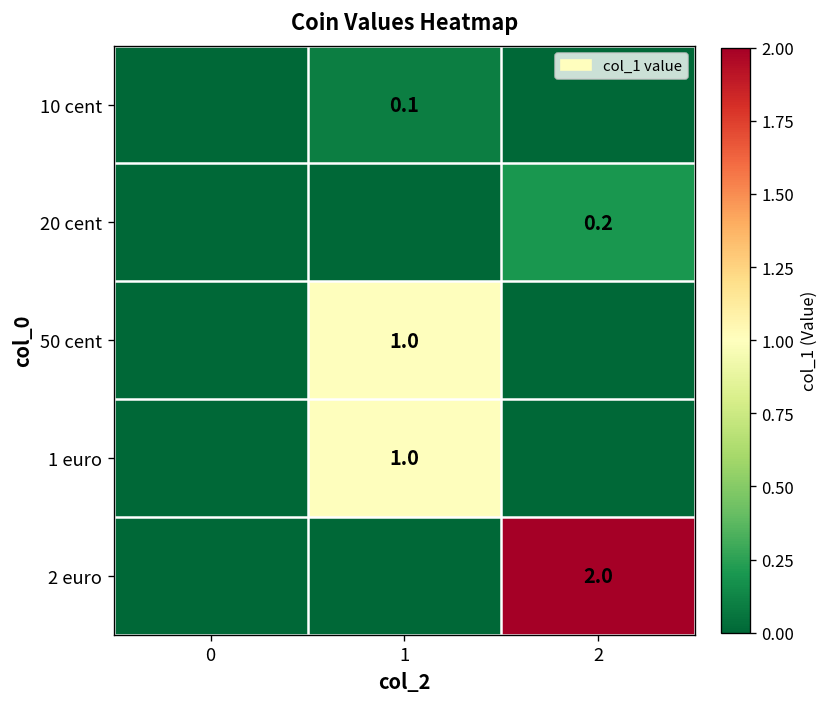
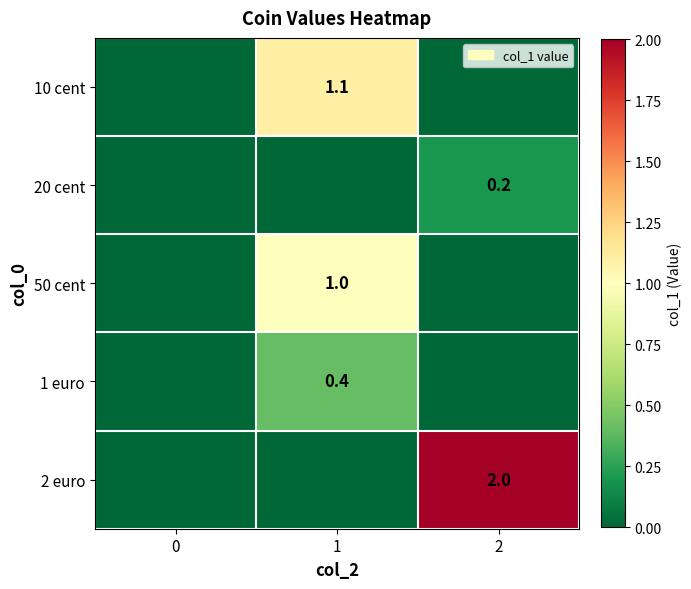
  {
    "10 cent": {
-     "1": 0.1
+     "1": 1.1
    },
    "20 cent": {
      "2": 0.2
    },
    "50 cent": {
      "1": 1.0
    },
    "1 euro": {
-     "1": 1.0
+     "1": 0.4
    },
    "2 euro": {
      "2": 2.0
    }
  }
